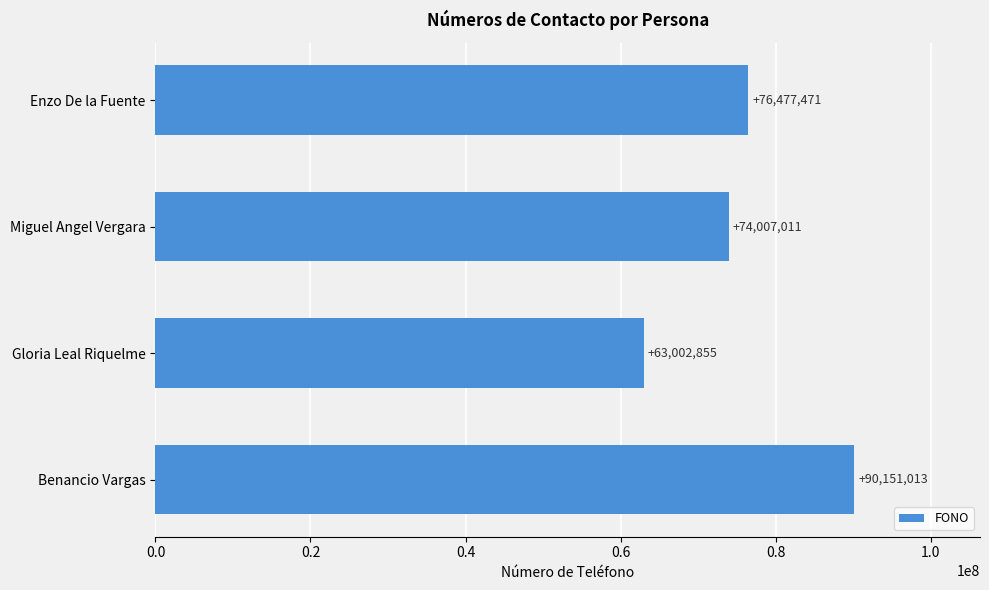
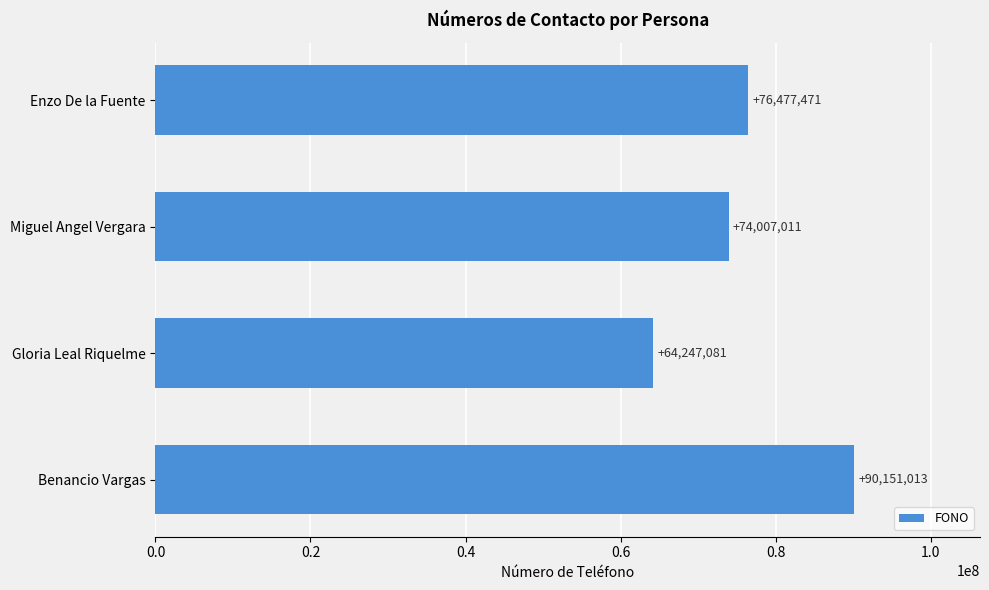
  {
    "Enzo De la Fuente": "+76,477,471",
    "Miguel Angel Vergara": "+74,007,011",
-   "Gloria Leal Riquelme": "+63,002,855",
+   "Gloria Leal Riquelme": "+64,247,081",
    "Benancio Vargas": "+90,151,013"
  }
